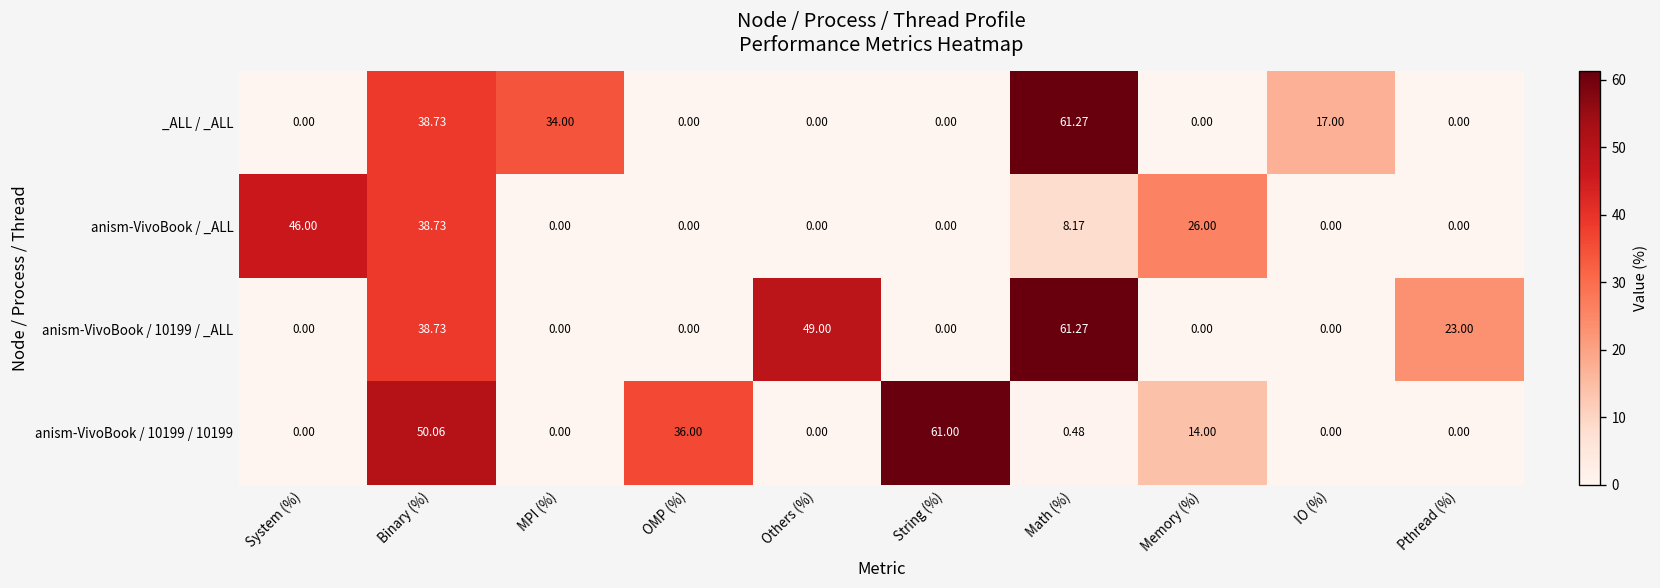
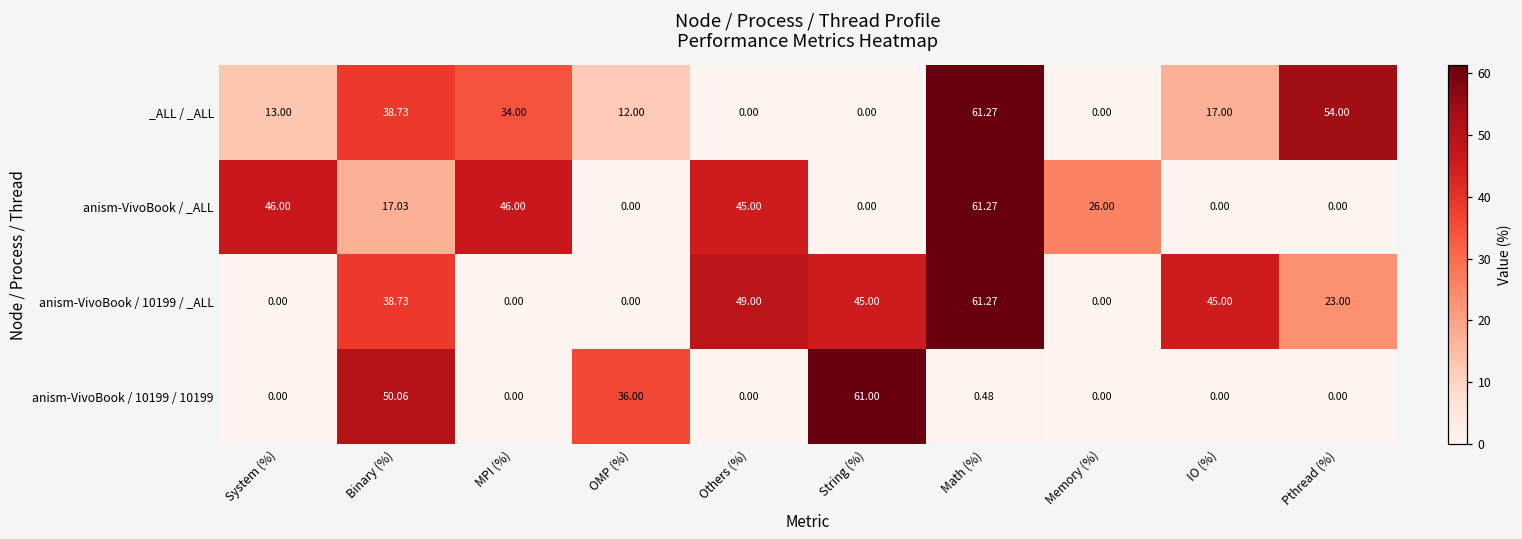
  {
    "_ALL / _ALL": {
-     "System (%)": 0.00,
+     "System (%)": 13.00,
      "Binary (%)": 38.73,
      "MPI (%)": 34.00,
-     "OMP (%)": 0.00,
+     "OMP (%)": 12.00,
      "Others (%)": 0.00,
      "String (%)": 0.00,
      "Math (%)": 61.27,
      "Memory (%)": 0.00,
      "IO (%)": 17.00,
-     "Pthread (%)": 0.00
+     "Pthread (%)": 54.00
    },
    "anism-VivoBook / _ALL": {
      "System (%)": 46.00,
-     "Binary (%)": 38.73,
-     "MPI (%)": 0.00,
+     "Binary (%)": 17.03,
+     "MPI (%)": 46.00,
      "OMP (%)": 0.00,
-     "Others (%)": 0.00,
+     "Others (%)": 45.00,
      "String (%)": 0.00,
-     "Math (%)": 8.17,
+     "Math (%)": 61.27,
      "Memory (%)": 26.00,
      "IO (%)": 0.00,
      "Pthread (%)": 0.00
    },
    "anism-VivoBook / 10199 / _ALL": {
      "System (%)": 0.00,
      "Binary (%)": 38.73,
      "MPI (%)": 0.00,
      "OMP (%)": 0.00,
      "Others (%)": 49.00,
-     "String (%)": 0.00,
+     "String (%)": 45.00,
      "Math (%)": 61.27,
      "Memory (%)": 0.00,
-     "IO (%)": 0.00,
+     "IO (%)": 45.00,
      "Pthread (%)": 23.00
    },
    "anism-VivoBook / 10199 / 10199": {
      "System (%)": 0.00,
      "Binary (%)": 50.06,
      "MPI (%)": 0.00,
      "OMP (%)": 36.00,
      "Others (%)": 0.00,
      "String (%)": 61.00,
      "Math (%)": 0.48,
-     "Memory (%)": 14.00,
+     "Memory (%)": 0.00,
      "IO (%)": 0.00,
      "Pthread (%)": 0.00
    }
  }
